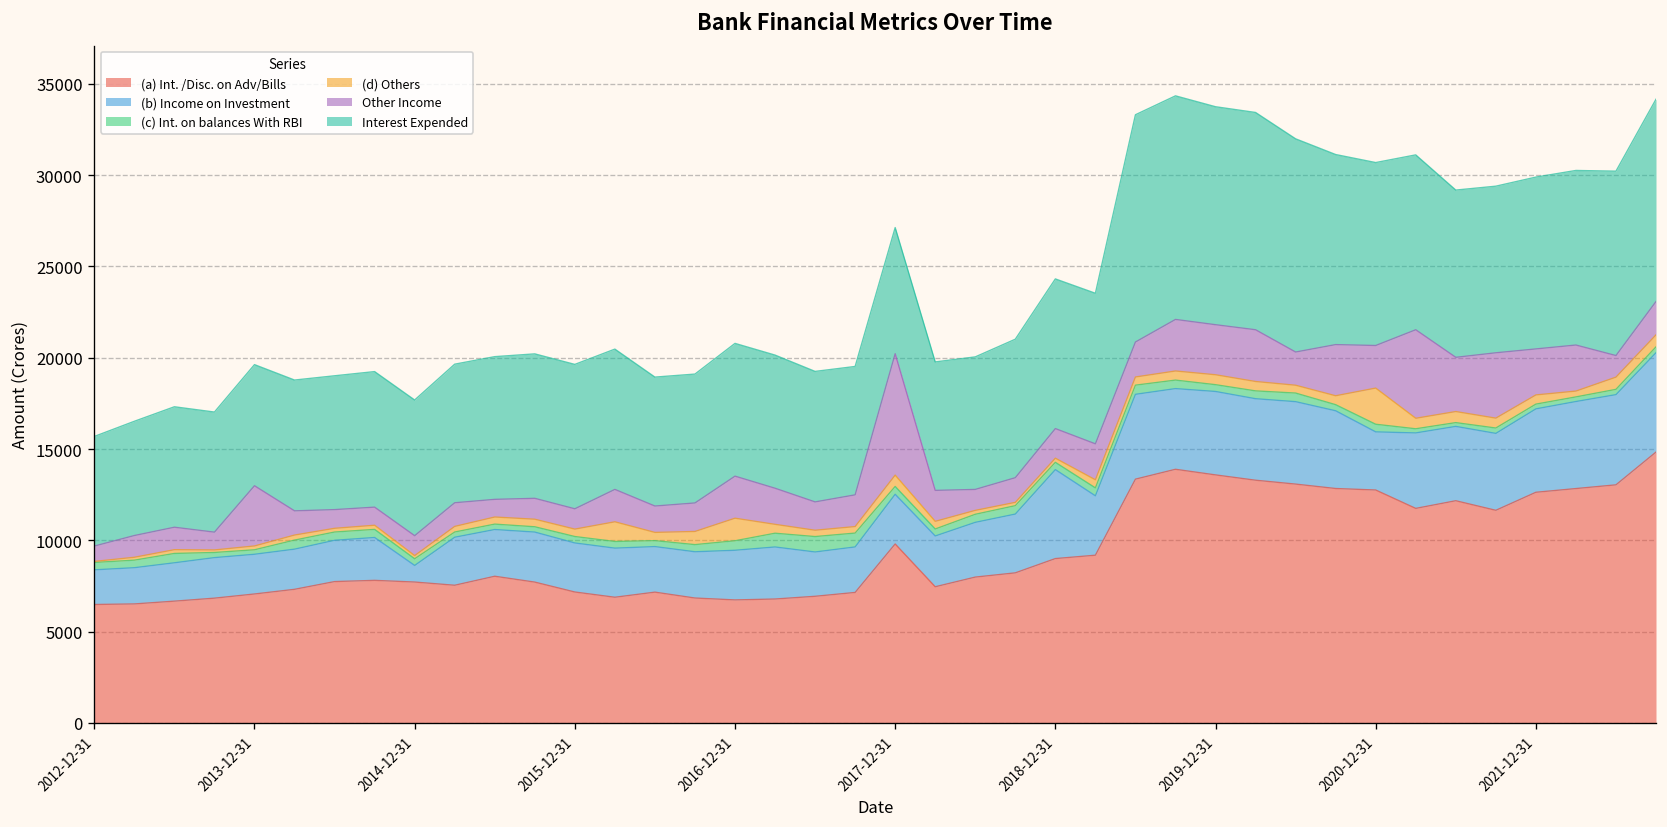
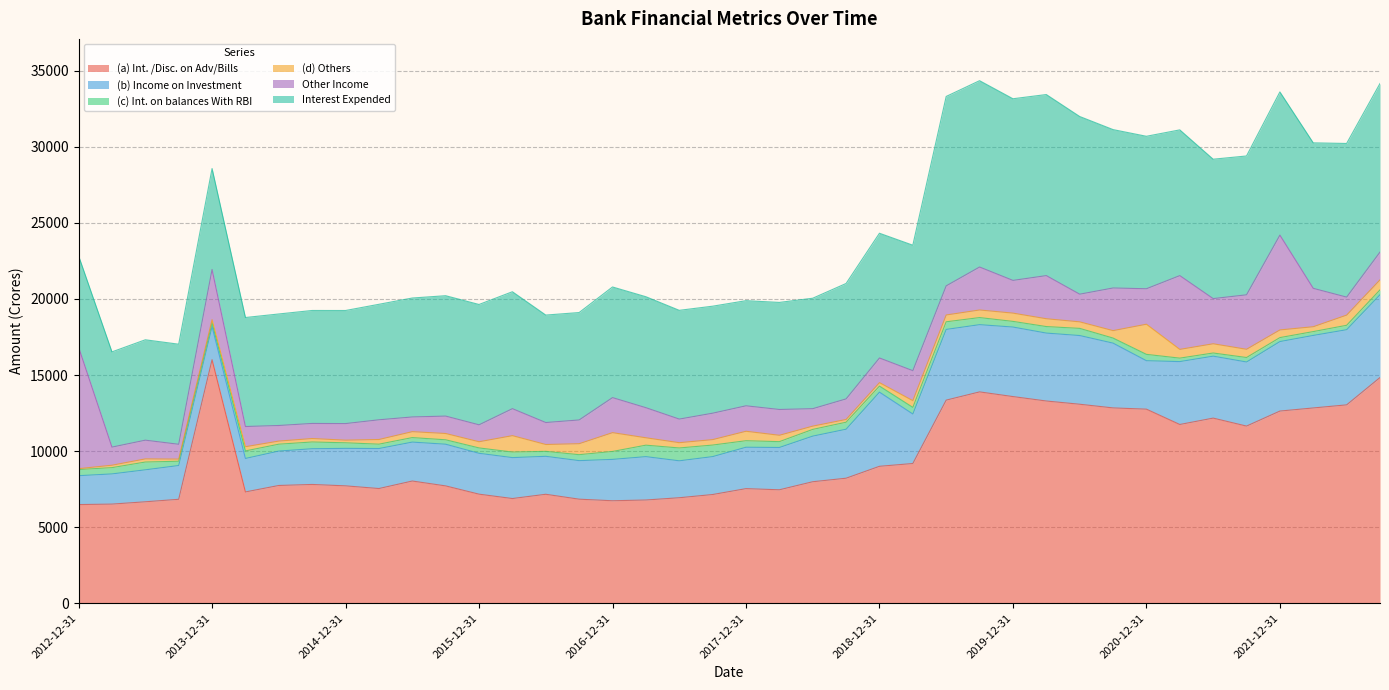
  {
    "(a) Int. /Disc. on Adv/Bills": {
      "2012-12-31": 6500,
-     "2013-12-31": 7100,
+     "2013-12-31": 16000,
      "2014-12-31": 7700,
      "2015-12-31": 7200,
      "2016-12-31": 6700,
-     "2017-12-31": 9800,
+     "2017-12-31": 7500,
      "2018-12-31": 9000,
      "2019-12-31": 13600,
      "2020-12-31": 12800,
      "2021-12-31": 12600
    },
    "(b) Income on Investment": {
      "2012-12-31": 1900,
      "2013-12-31": 2200,
-     "2014-12-31": 900,
+     "2014-12-31": 2500,
      "2015-12-31": 2700,
      "2016-12-31": 2700,
      "2017-12-31": 2700,
      "2018-12-31": 4900,
      "2019-12-31": 4600,
      "2020-12-31": 3200,
      "2021-12-31": 4600
    },
    "(d) Others": {
      "2013-12-31": 200,
      "2014-12-31": 200,
      "2015-12-31": 400,
      "2016-12-31": 1200,
      "2017-12-31": 600,
      "2018-12-31": 200,
      "2019-12-31": 500,
      "2020-12-31": 2000,
      "2021-12-31": 500
    },
    "Other Income": {
-     "2012-12-31": 800,
+     "2012-12-31": 8000,
      "2013-12-31": 3300,
      "2014-12-31": 1100,
      "2015-12-31": 1100,
      "2016-12-31": 2300,
-     "2017-12-31": 6600,
+     "2017-12-31": 1700,
      "2018-12-31": 1600,
-     "2019-12-31": 2700,
+     "2019-12-31": 2200,
      "2020-12-31": 2300,
-     "2021-12-31": 2500
+     "2021-12-31": 6200
    }
  }
